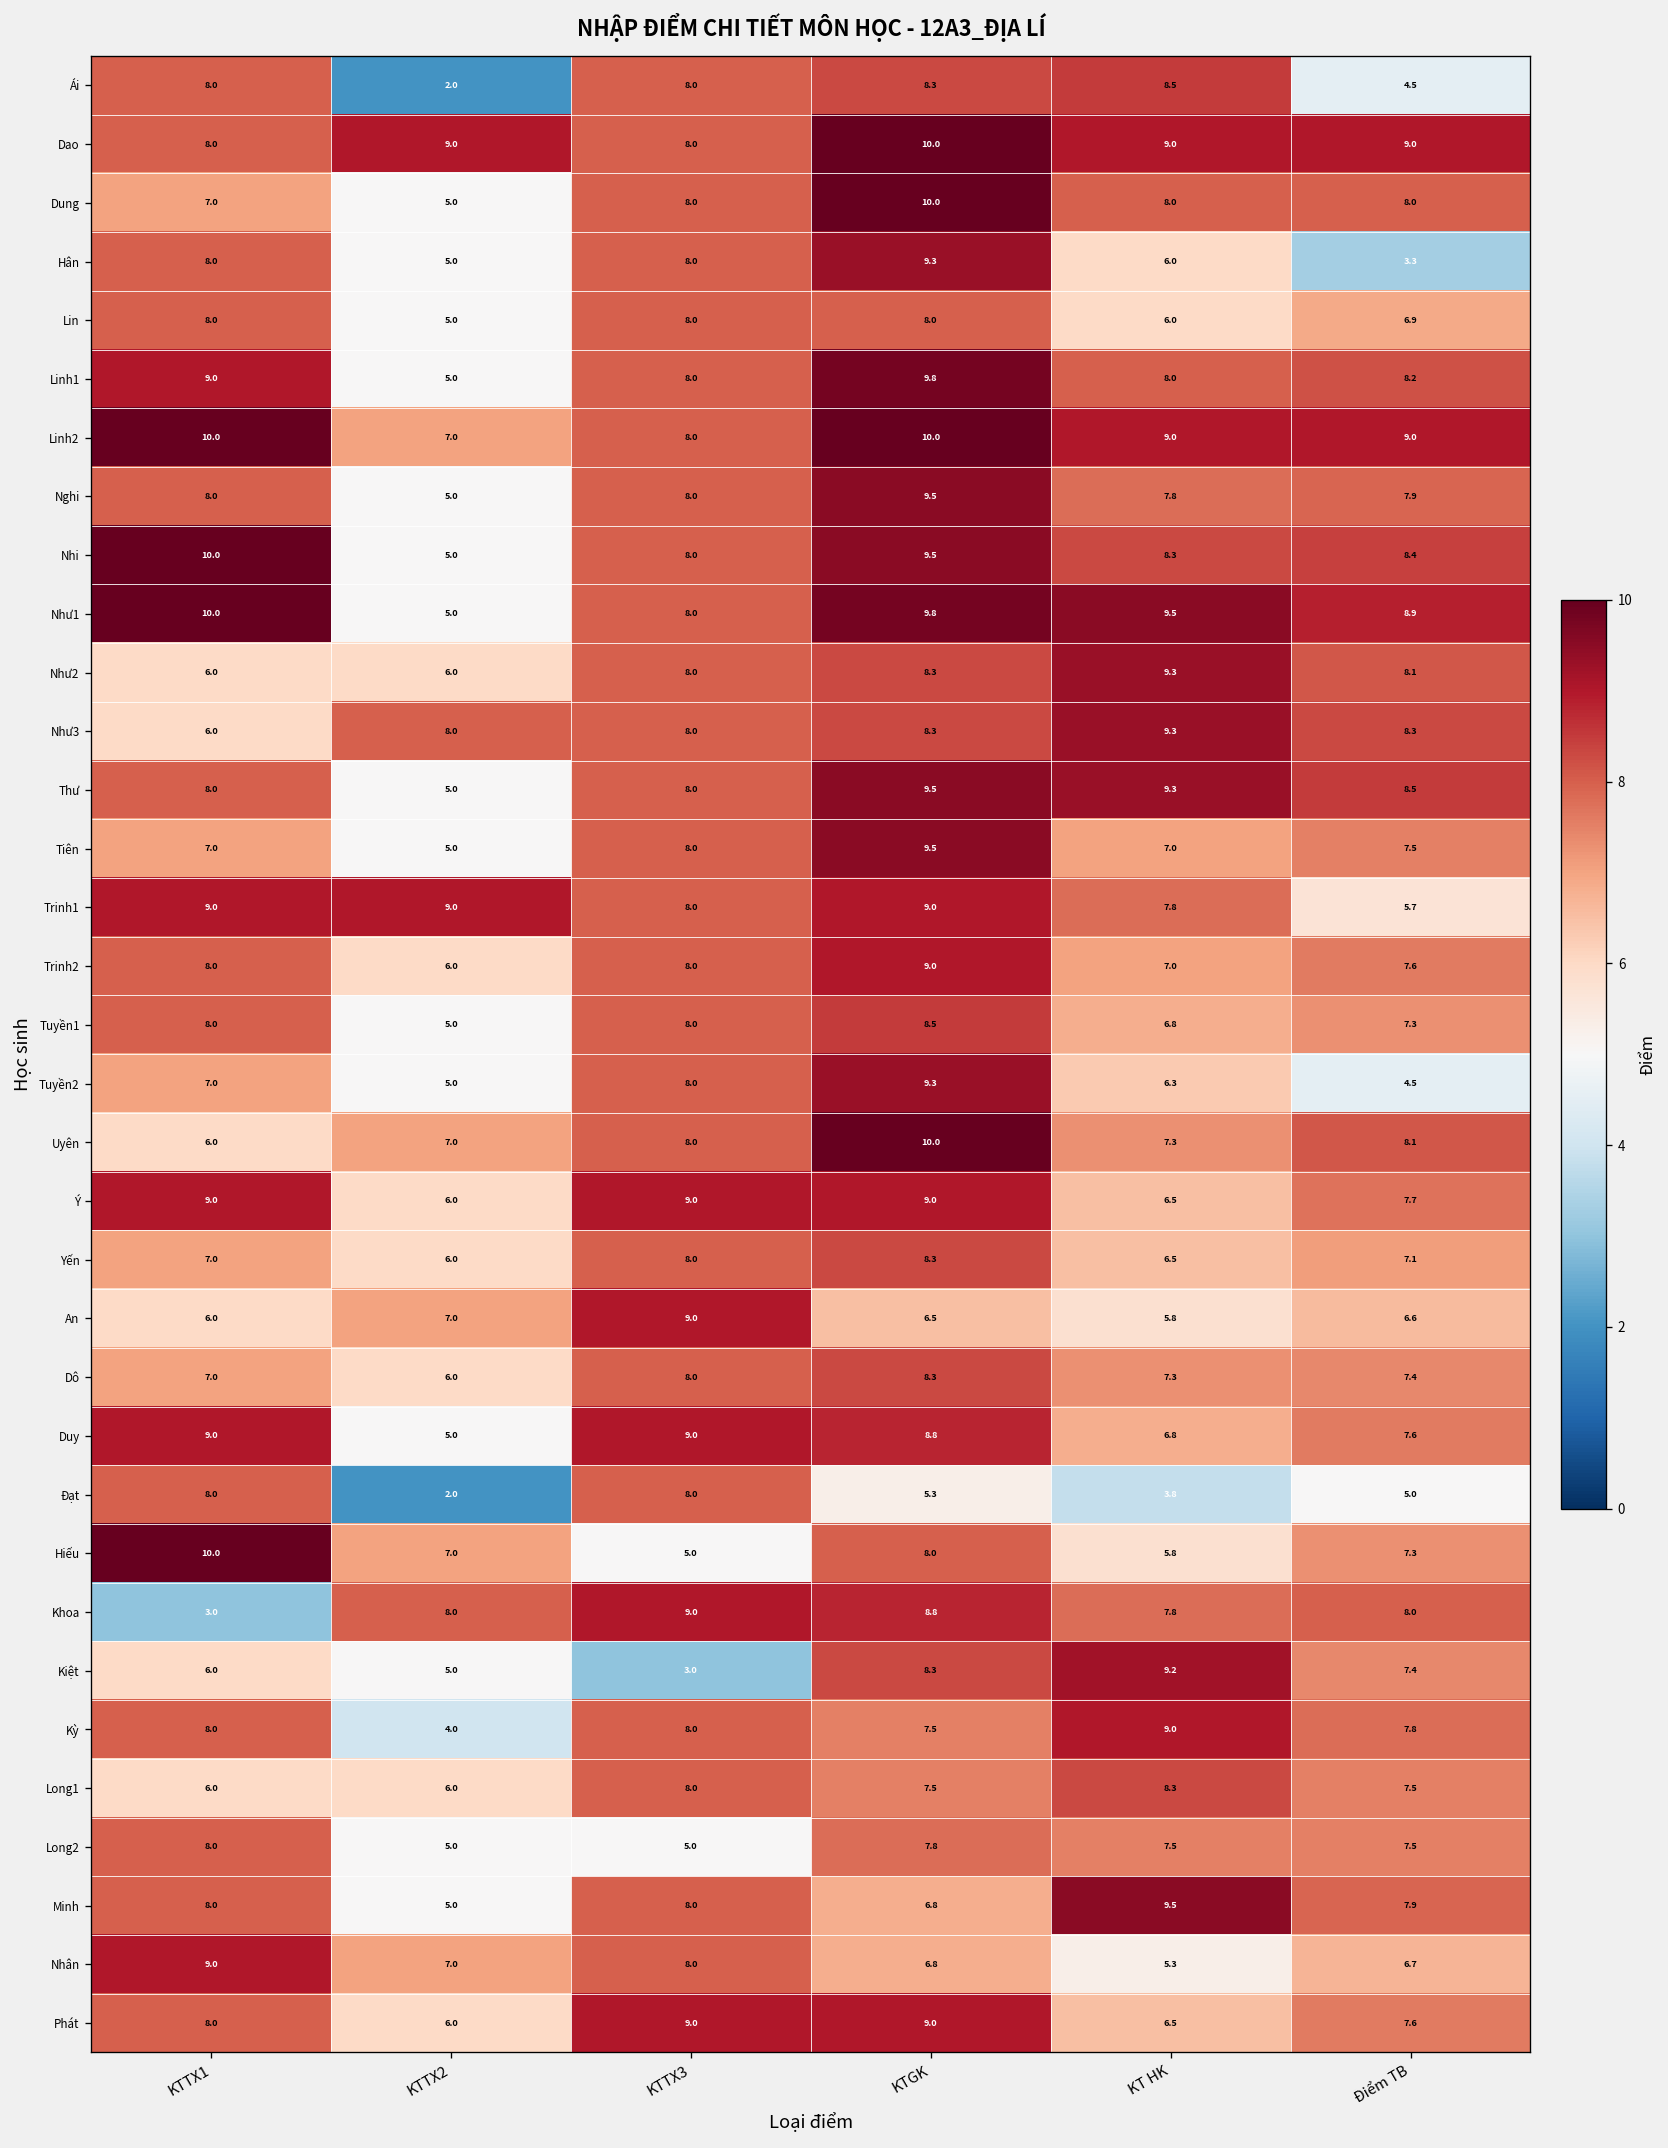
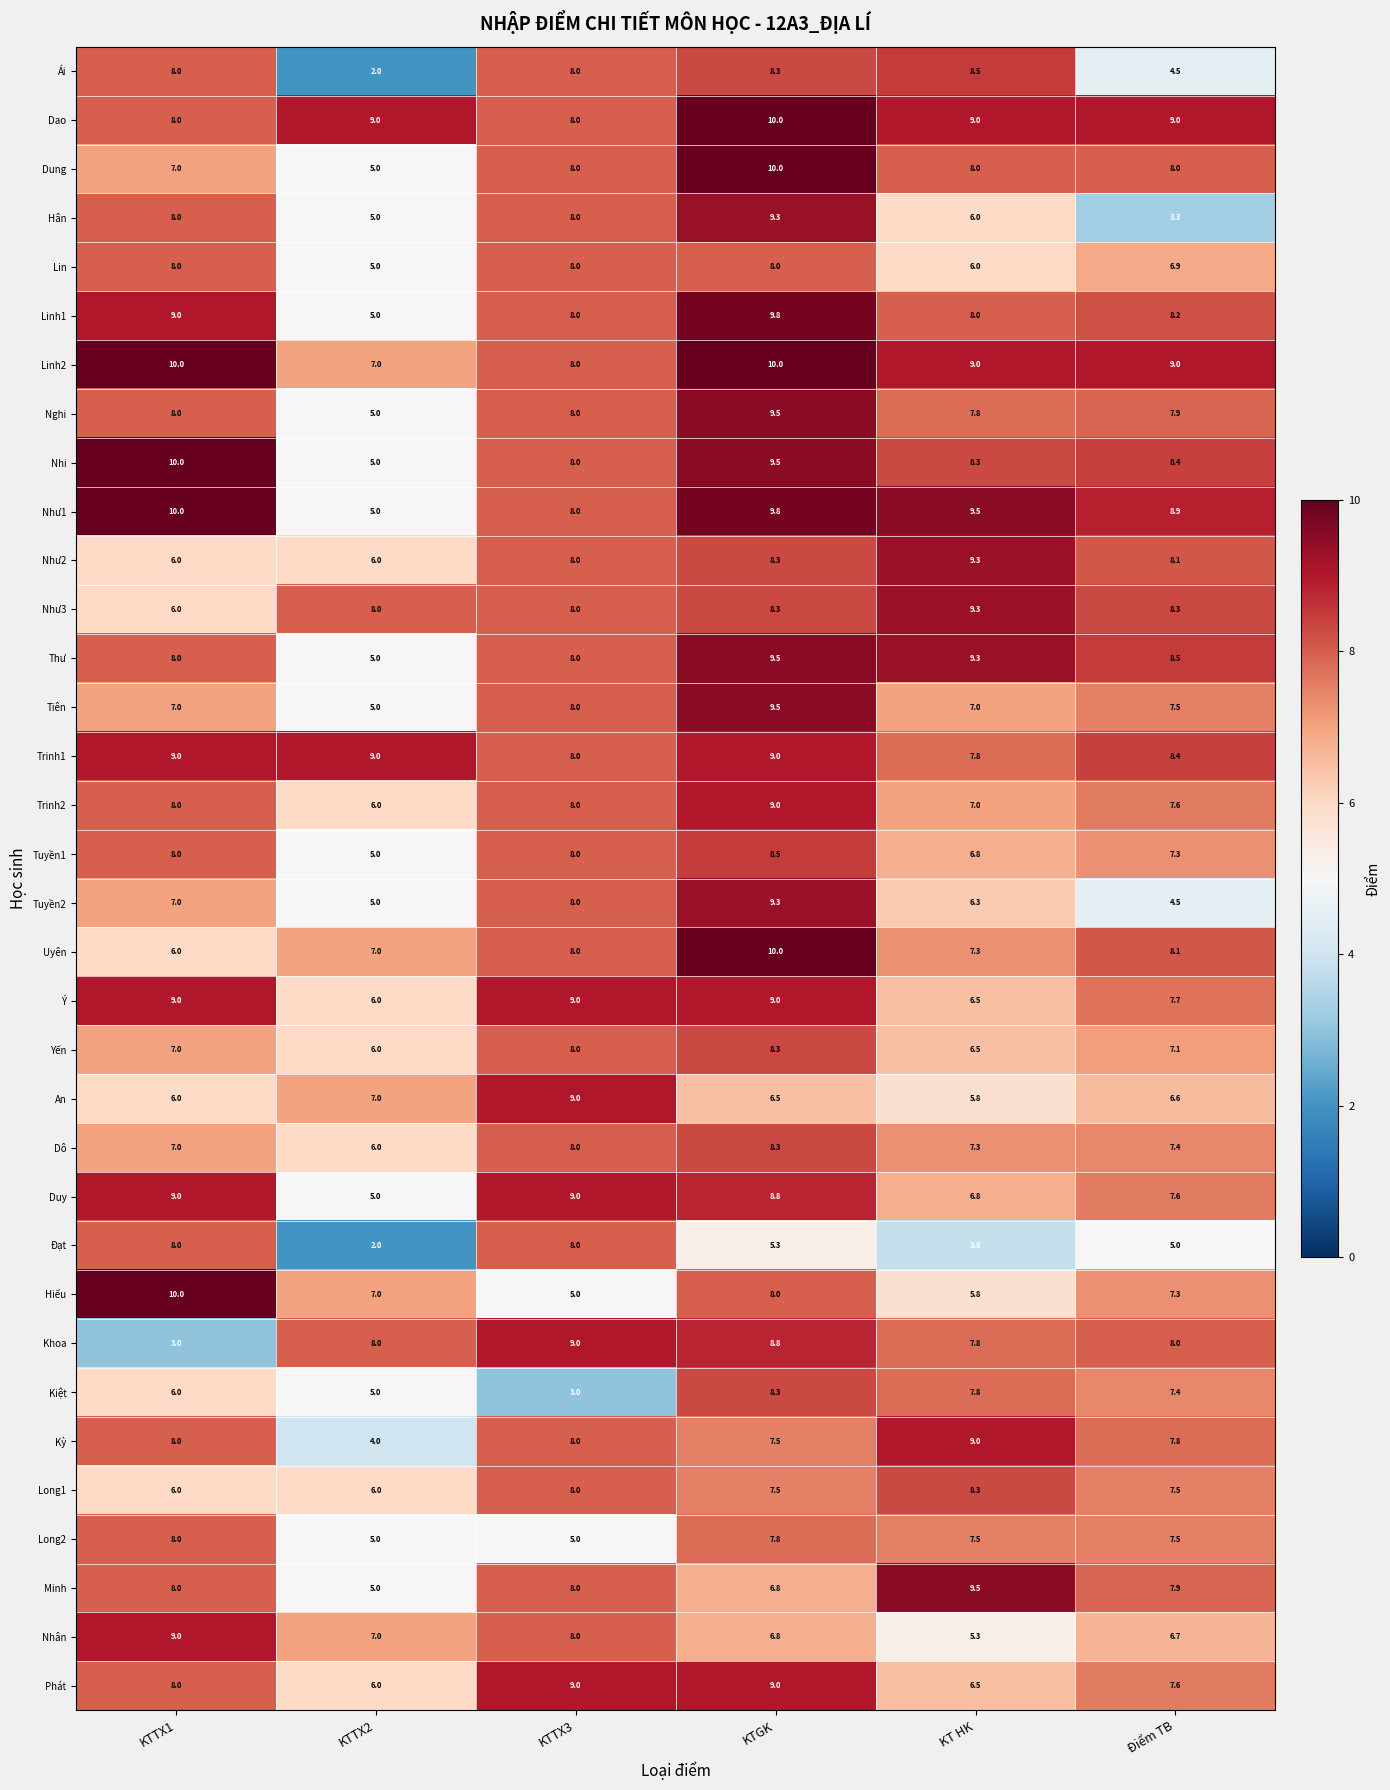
  {
    "Trinh1": {
      "KTTX1": 9.0,
      "KTTX2": 9.0,
      "KTTX3": 8.0,
      "KTGK": 9.0,
      "KT HK": 7.8,
-     "Điểm TB": 5.7
+     "Điểm TB": 8.4
    },
    "Kiệt": {
      "KTTX1": 6.0,
      "KTTX2": 5.0,
      "KTTX3": 3.0,
      "KTGK": 8.3,
-     "KT HK": 9.2,
+     "KT HK": 7.8,
      "Điểm TB": 7.4
    }
  }
